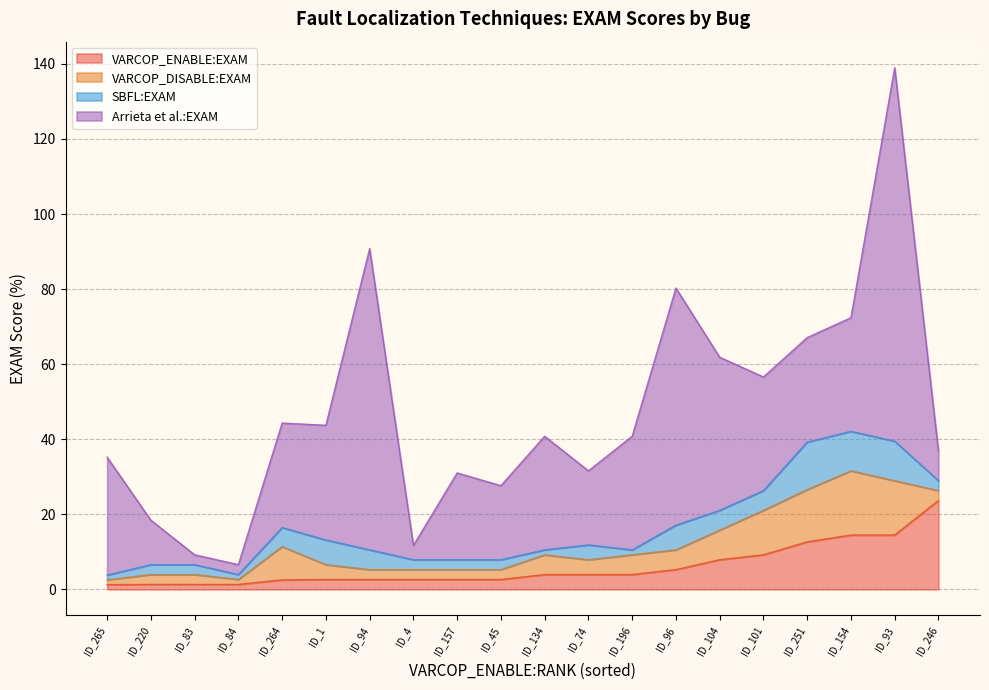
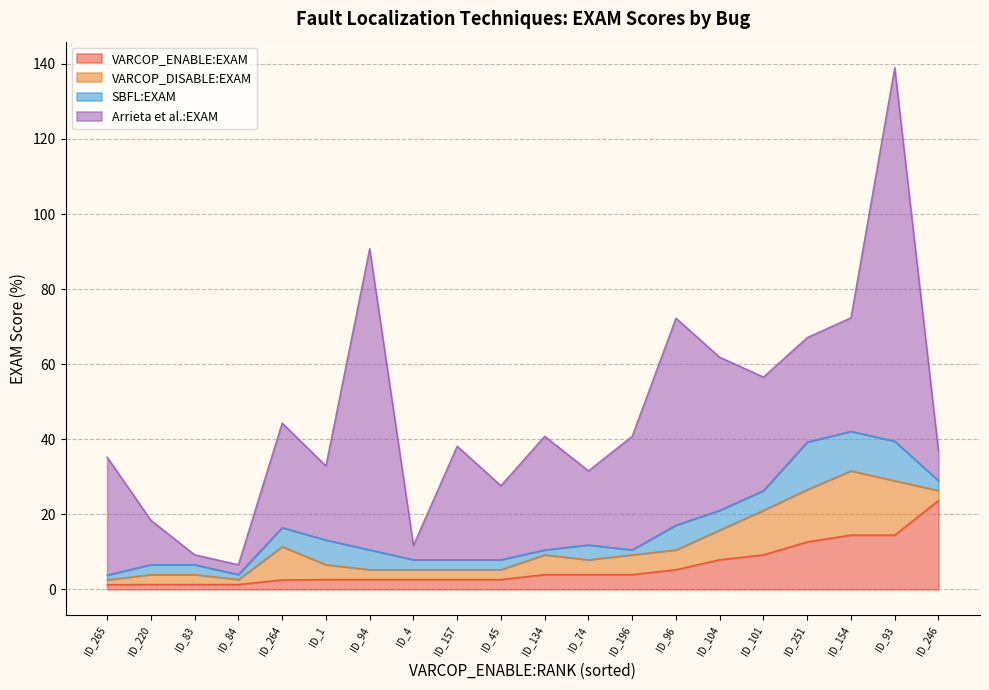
  {
    "SBFL:EXAM": {
      "ID_265": 1,
      "ID_220": 3,
      "ID_83": 3,
      "ID_84": 1,
      "ID_264": 5,
      "ID_1": 7,
      "ID_94": 5,
      "ID_4": 3,
      "ID_157": 3,
      "ID_45": 3,
      "ID_134": 1,
      "ID_74": 4,
      "ID_196": 1,
      "ID_96": 7,
      "ID_104": 5,
      "ID_101": 5,
      "ID_251": 13,
      "ID_154": 11,
      "ID_93": 11,
      "ID_246": 3
    },
    "Arrieta et al.:EXAM": {
      "ID_265": 31,
      "ID_220": 12,
      "ID_83": 3,
      "ID_84": 3,
      "ID_264": 28,
-     "ID_1": 31,
+     "ID_1": 20,
      "ID_94": 80,
      "ID_4": 4,
-     "ID_157": 23,
+     "ID_157": 30,
      "ID_45": 20,
      "ID_134": 30,
      "ID_74": 20,
      "ID_196": 30,
-     "ID_96": 63,
+     "ID_96": 55,
      "ID_104": 41,
      "ID_101": 30,
      "ID_251": 28,
      "ID_154": 30,
      "ID_93": 99,
      "ID_246": 8
    }
  }
